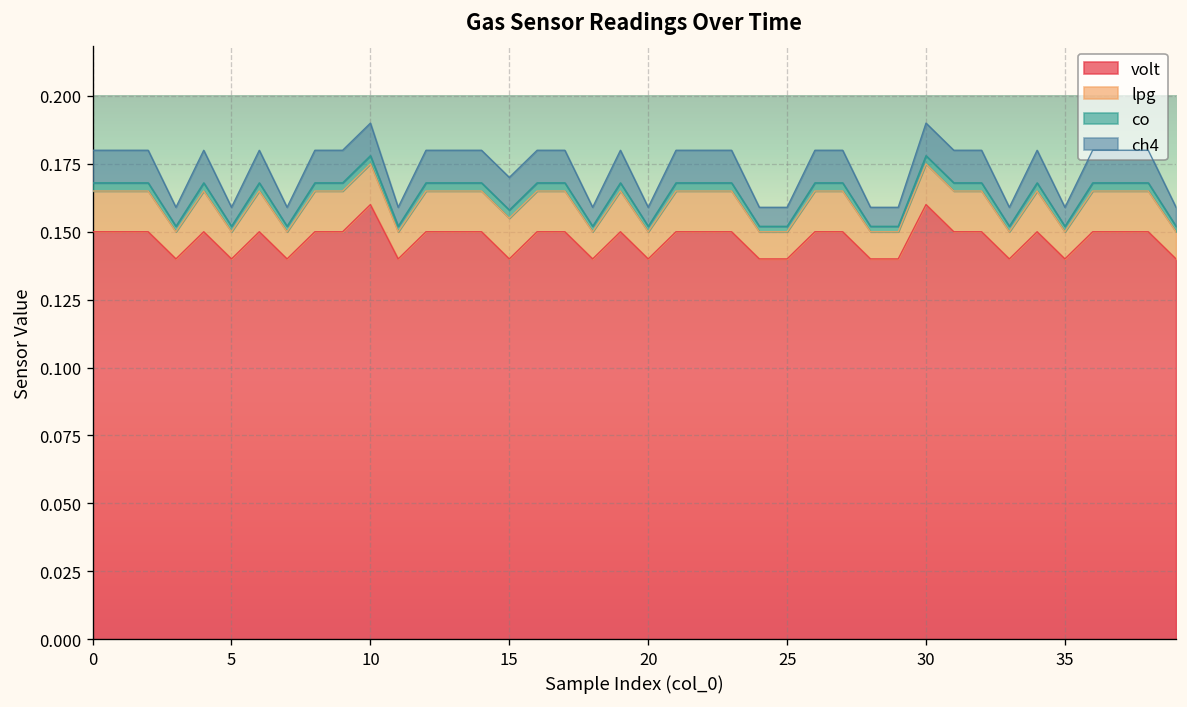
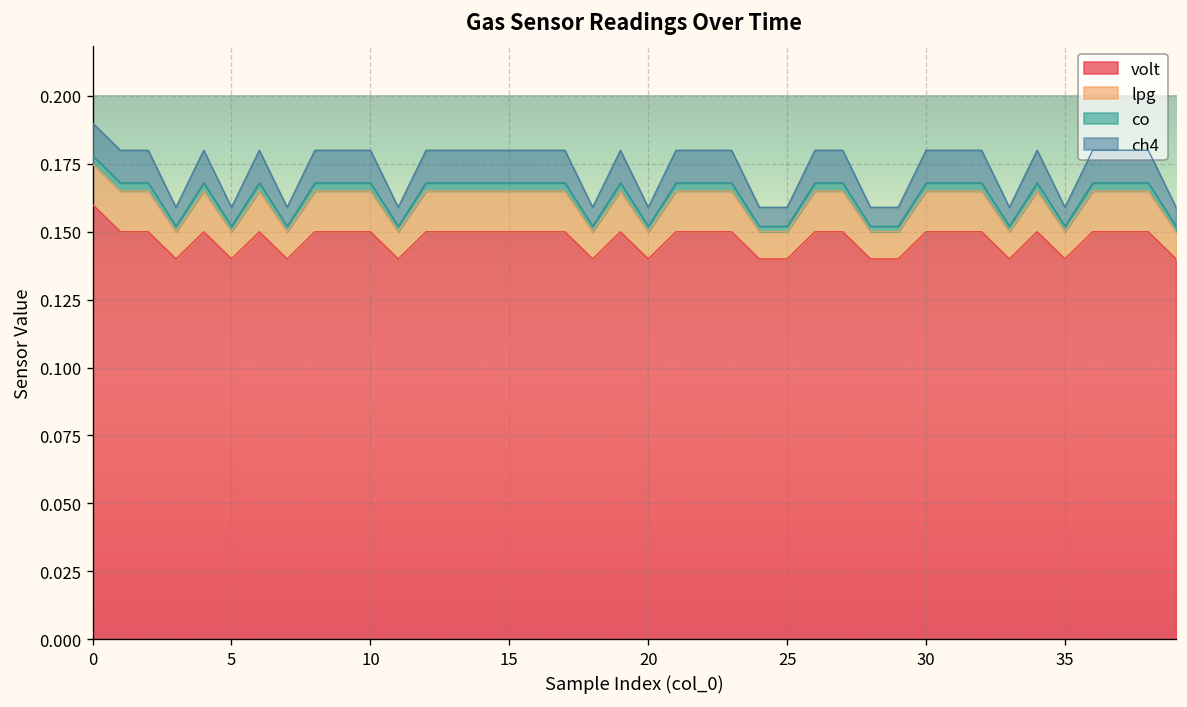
  {
    "volt": {
-     "0": 0.15,
+     "0": 0.16,
      "5": 0.14,
-     "10": 0.16,
-     "15": 0.14,
+     "10": 0.15,
+     "15": 0.15,
      "20": 0.14,
      "25": 0.14,
-     "30": 0.16,
+     "30": 0.15,
      "35": 0.14
    },
    "lpg": {
      "0": 0.015,
      "5": 0.01,
      "10": 0.015,
      "15": 0.015,
      "20": 0.01,
      "25": 0.01,
      "30": 0.015,
      "35": 0.01
    }
  }
